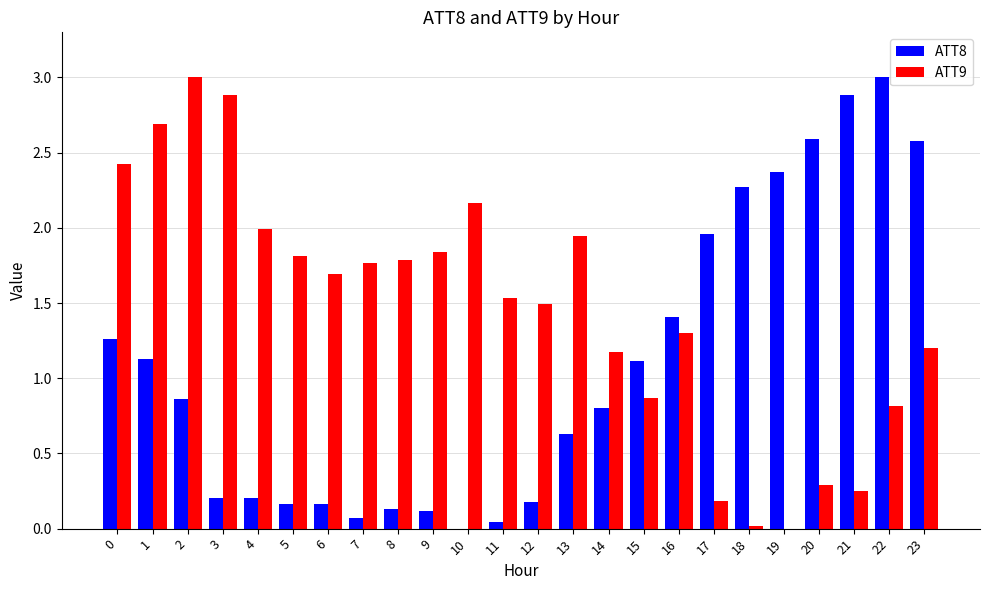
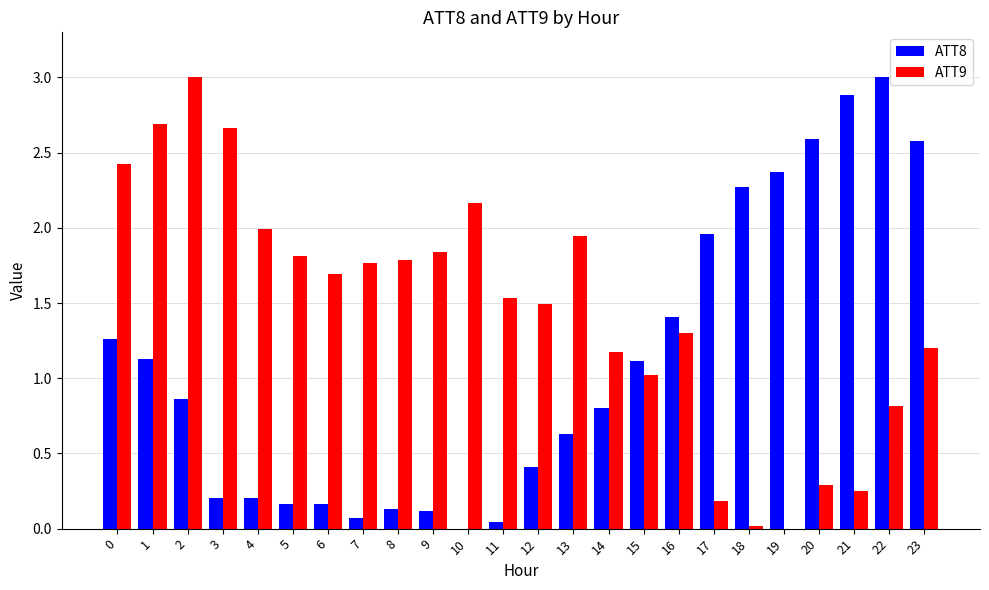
  {
    "ATT8": {
      "0": 1.26,
      "1": 1.13,
      "2": 0.86,
      "3": 0.20,
      "4": 0.20,
      "5": 0.16,
      "6": 0.16,
      "7": 0.07,
      "8": 0.13,
      "9": 0.12,
      "10": 0.00,
      "11": 0.04,
-     "12": 0.18,
+     "12": 0.41,
      "13": 0.63,
      "14": 0.80,
      "15": 1.11,
      "16": 1.40,
      "17": 1.96,
      "18": 2.27,
      "19": 2.37,
      "20": 2.59,
      "21": 2.88,
      "22": 3.00,
      "23": 2.58
    },
    "ATT9": {
      "0": 2.43,
      "1": 2.69,
      "2": 3.00,
-     "3": 2.88,
+     "3": 2.66,
      "4": 1.99,
      "5": 1.81,
      "6": 1.69,
      "7": 1.77,
      "8": 1.79,
      "9": 1.84,
      "10": 2.17,
      "11": 1.53,
      "12": 1.49,
      "13": 1.94,
      "14": 1.17,
-     "15": 0.87,
+     "15": 1.02,
      "16": 1.30,
      "17": 0.18,
      "19": 0.00,
      "20": 0.29,
      "21": 0.25,
      "22": 0.81,
      "23": 1.20
    }
  }
